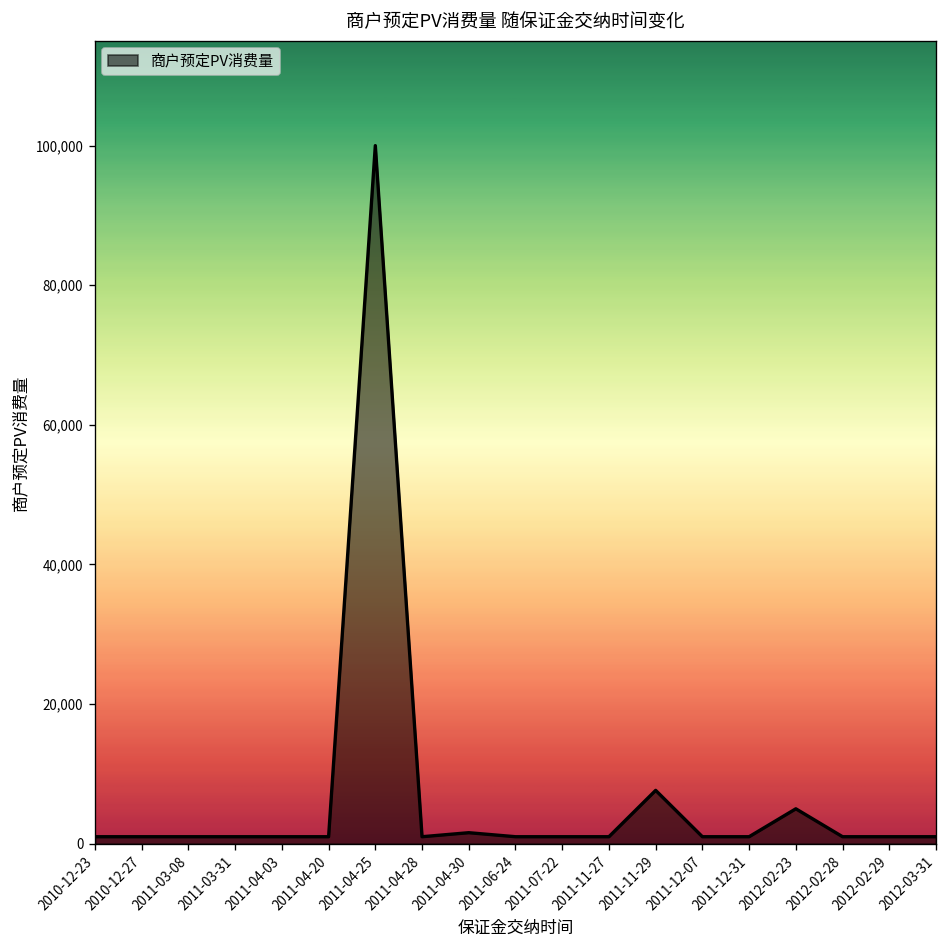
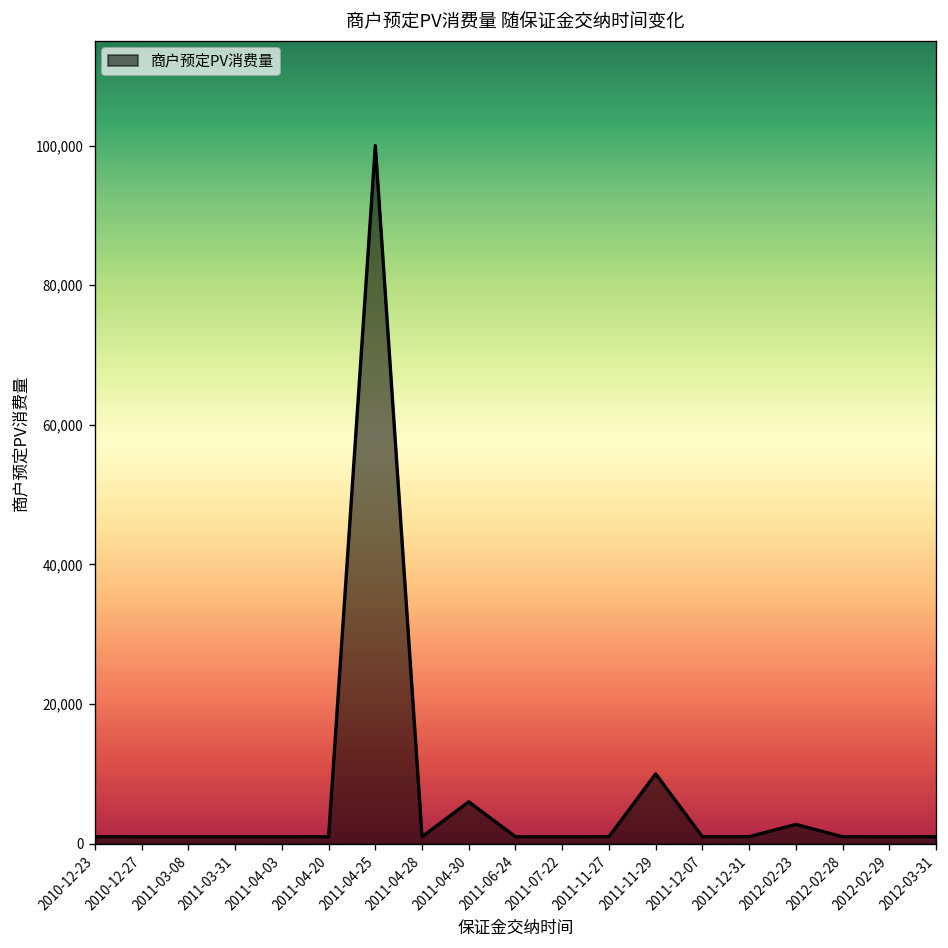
  {
    "2010-12-23": "1,000",
    "2010-12-27": "1,000",
    "2011-03-08": "1,000",
    "2011-03-31": "1,000",
    "2011-04-03": "1,000",
    "2011-04-20": "1,000",
    "2011-04-25": "100,000",
    "2011-04-28": "1,000",
-   "2011-04-30": "2,000",
+   "2011-04-30": "6,000",
    "2011-06-24": "1,000",
    "2011-07-22": "1,000",
    "2011-11-27": "1,000",
-   "2011-11-29": "8,000",
+   "2011-11-29": "10,000",
    "2011-12-07": "1,000",
    "2011-12-31": "1,000",
-   "2012-02-23": "5,000",
+   "2012-02-23": "3,000",
    "2012-02-28": "1,000",
    "2012-02-29": "1,000",
    "2012-03-31": "1,000"
  }
